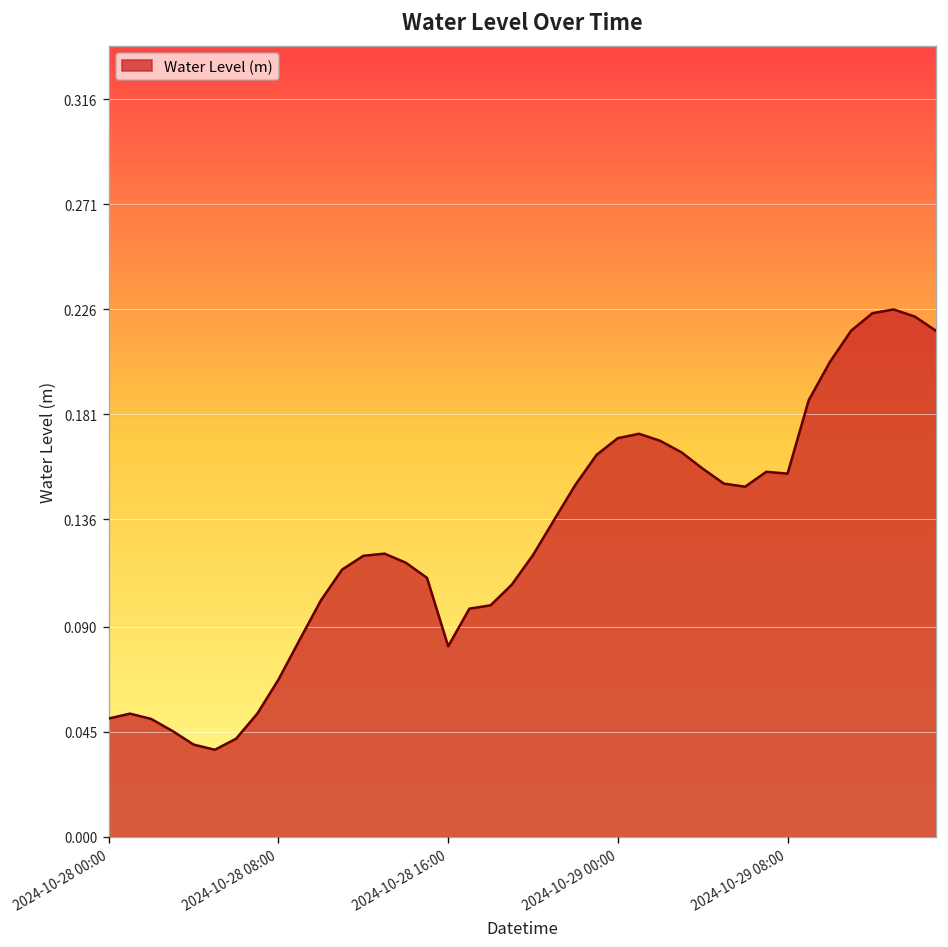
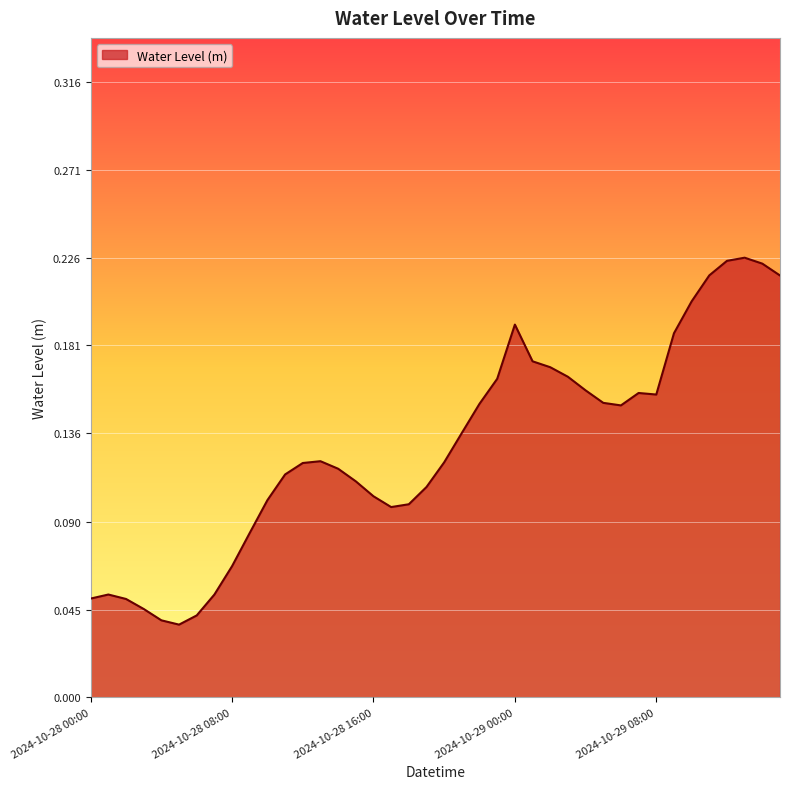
  {
    "2024-10-28 00:00": 0.051,
    "2024-10-28 08:00": 0.067,
-   "2024-10-28 16:00": 0.082,
-   "2024-10-29 00:00": 0.171,
+   "2024-10-28 16:00": 0.103,
+   "2024-10-29 00:00": 0.192,
    "2024-10-29 08:00": 0.156
  }
